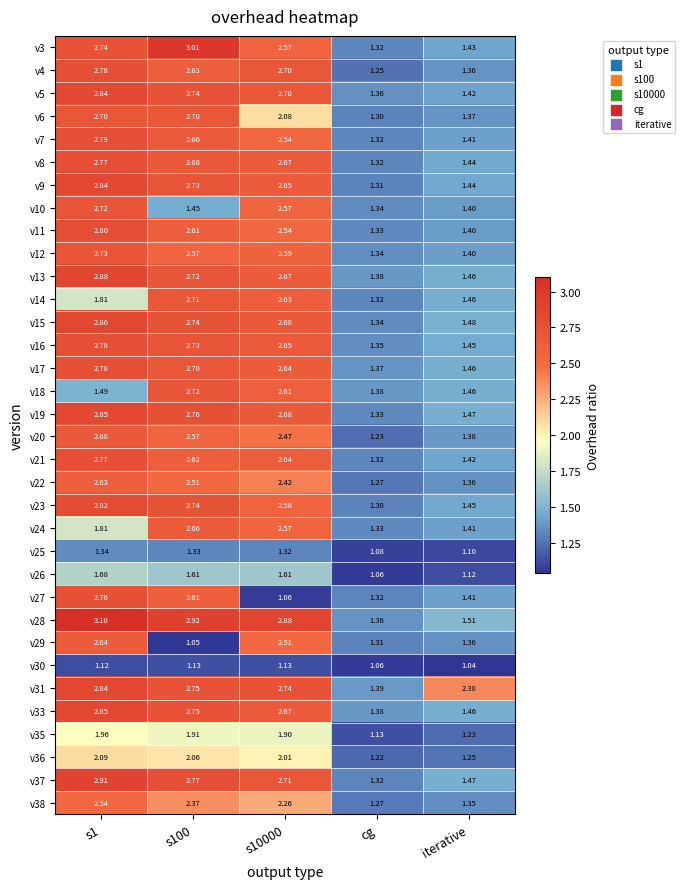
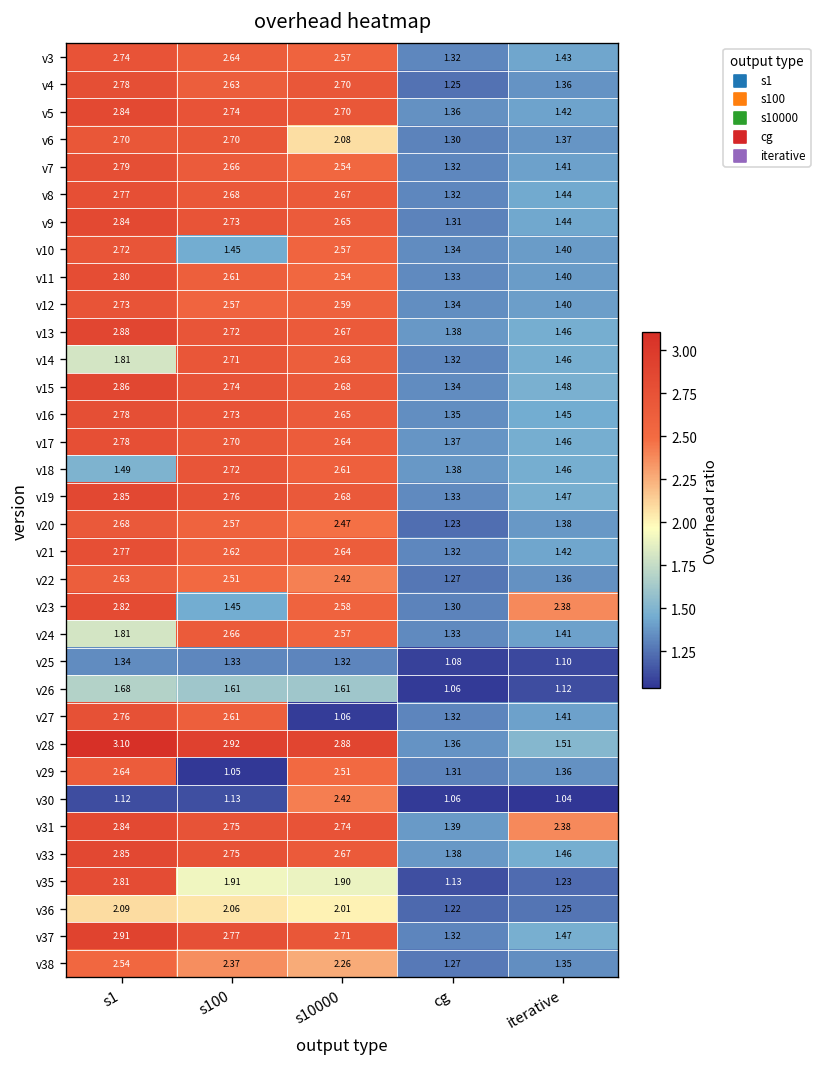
  {
    "v3": {
      "s1": 2.74,
-     "s100": 3.01,
+     "s100": 2.64,
      "s10000": 2.57,
      "cg": 1.32,
      "iterative": 1.43
    },
    "v4": {
      "s1": 2.78,
      "s100": 2.63,
      "s10000": 2.70,
      "cg": 1.25,
      "iterative": 1.36
    },
    "v5": {
      "s1": 2.84,
      "s100": 2.74,
      "s10000": 2.70,
      "cg": 1.36,
      "iterative": 1.42
    },
    "v6": {
      "s1": 2.70,
      "s100": 2.70,
      "s10000": 2.08,
      "cg": 1.30,
      "iterative": 1.37
    },
    "v7": {
      "s1": 2.79,
      "s100": 2.66,
      "s10000": 2.54,
      "cg": 1.32,
      "iterative": 1.41
    },
    "v8": {
      "s1": 2.77,
      "s100": 2.68,
      "s10000": 2.67,
      "cg": 1.32,
      "iterative": 1.44
    },
    "v9": {
      "s1": 2.84,
      "s100": 2.73,
      "s10000": 2.65,
      "cg": 1.31,
      "iterative": 1.44
    },
    "v10": {
      "s1": 2.72,
      "s100": 1.45,
      "s10000": 2.57,
      "cg": 1.34,
      "iterative": 1.40
    },
    "v11": {
      "s1": 2.80,
      "s100": 2.61,
      "s10000": 2.54,
      "cg": 1.33,
      "iterative": 1.40
    },
    "v12": {
      "s1": 2.73,
      "s100": 2.57,
      "s10000": 2.59,
      "cg": 1.34,
      "iterative": 1.40
    },
    "v13": {
      "s1": 2.88,
      "s100": 2.72,
      "s10000": 2.67,
      "cg": 1.38,
      "iterative": 1.46
    },
    "v14": {
      "s1": 1.81,
      "s100": 2.71,
      "s10000": 2.63,
      "cg": 1.32,
      "iterative": 1.46
    },
    "v15": {
      "s1": 2.86,
      "s100": 2.74,
      "s10000": 2.68,
      "cg": 1.34,
      "iterative": 1.48
    },
    "v16": {
      "s1": 2.78,
      "s100": 2.73,
      "s10000": 2.65,
      "cg": 1.35,
      "iterative": 1.45
    },
    "v17": {
      "s1": 2.78,
      "s100": 2.70,
      "s10000": 2.64,
      "cg": 1.37,
      "iterative": 1.46
    },
    "v18": {
      "s1": 1.49,
      "s100": 2.72,
      "s10000": 2.61,
      "cg": 1.38,
      "iterative": 1.46
    },
    "v19": {
      "s1": 2.85,
      "s100": 2.76,
      "s10000": 2.68,
      "cg": 1.33,
      "iterative": 1.47
    },
    "v20": {
      "s1": 2.68,
      "s100": 2.57,
      "s10000": 2.47,
      "cg": 1.23,
      "iterative": 1.38
    },
    "v21": {
      "s1": 2.77,
      "s100": 2.62,
      "s10000": 2.64,
      "cg": 1.32,
      "iterative": 1.42
    },
    "v22": {
      "s1": 2.63,
      "s100": 2.51,
      "s10000": 2.42,
      "cg": 1.27,
      "iterative": 1.36
    },
    "v23": {
      "s1": 2.82,
-     "s100": 2.74,
+     "s100": 1.45,
      "s10000": 2.58,
      "cg": 1.30,
-     "iterative": 1.45
+     "iterative": 2.38
    },
    "v24": {
      "s1": 1.81,
      "s100": 2.66,
      "s10000": 2.57,
      "cg": 1.33,
      "iterative": 1.41
    },
    "v25": {
      "s1": 1.34,
      "s100": 1.33,
      "s10000": 1.32,
      "cg": 1.08,
      "iterative": 1.10
    },
    "v26": {
      "s1": 1.68,
      "s100": 1.61,
      "s10000": 1.61,
      "cg": 1.06,
      "iterative": 1.12
    },
    "v27": {
      "s1": 2.76,
      "s100": 2.61,
      "s10000": 1.06,
      "cg": 1.32,
      "iterative": 1.41
    },
    "v28": {
      "s1": 3.10,
      "s100": 2.92,
      "s10000": 2.88,
      "cg": 1.36,
      "iterative": 1.51
    },
    "v29": {
      "s1": 2.64,
      "s100": 1.05,
      "s10000": 2.51,
      "cg": 1.31,
      "iterative": 1.36
    },
    "v30": {
      "s1": 1.12,
      "s100": 1.13,
-     "s10000": 1.13,
+     "s10000": 2.42,
      "cg": 1.06,
      "iterative": 1.04
    },
    "v31": {
      "s1": 2.84,
      "s100": 2.75,
      "s10000": 2.74,
      "cg": 1.39,
      "iterative": 2.38
    },
    "v33": {
      "s1": 2.85,
      "s100": 2.75,
      "s10000": 2.67,
      "cg": 1.38,
      "iterative": 1.46
    },
    "v35": {
-     "s1": 1.96,
+     "s1": 2.81,
      "s100": 1.91,
      "s10000": 1.90,
      "cg": 1.13,
      "iterative": 1.23
    },
    "v36": {
      "s1": 2.09,
      "s100": 2.06,
      "s10000": 2.01,
      "cg": 1.22,
      "iterative": 1.25
    },
    "v37": {
      "s1": 2.91,
      "s100": 2.77,
      "s10000": 2.71,
      "cg": 1.32,
      "iterative": 1.47
    },
    "v38": {
      "s1": 2.54,
      "s100": 2.37,
      "s10000": 2.26,
      "cg": 1.27,
      "iterative": 1.35
    }
  }
